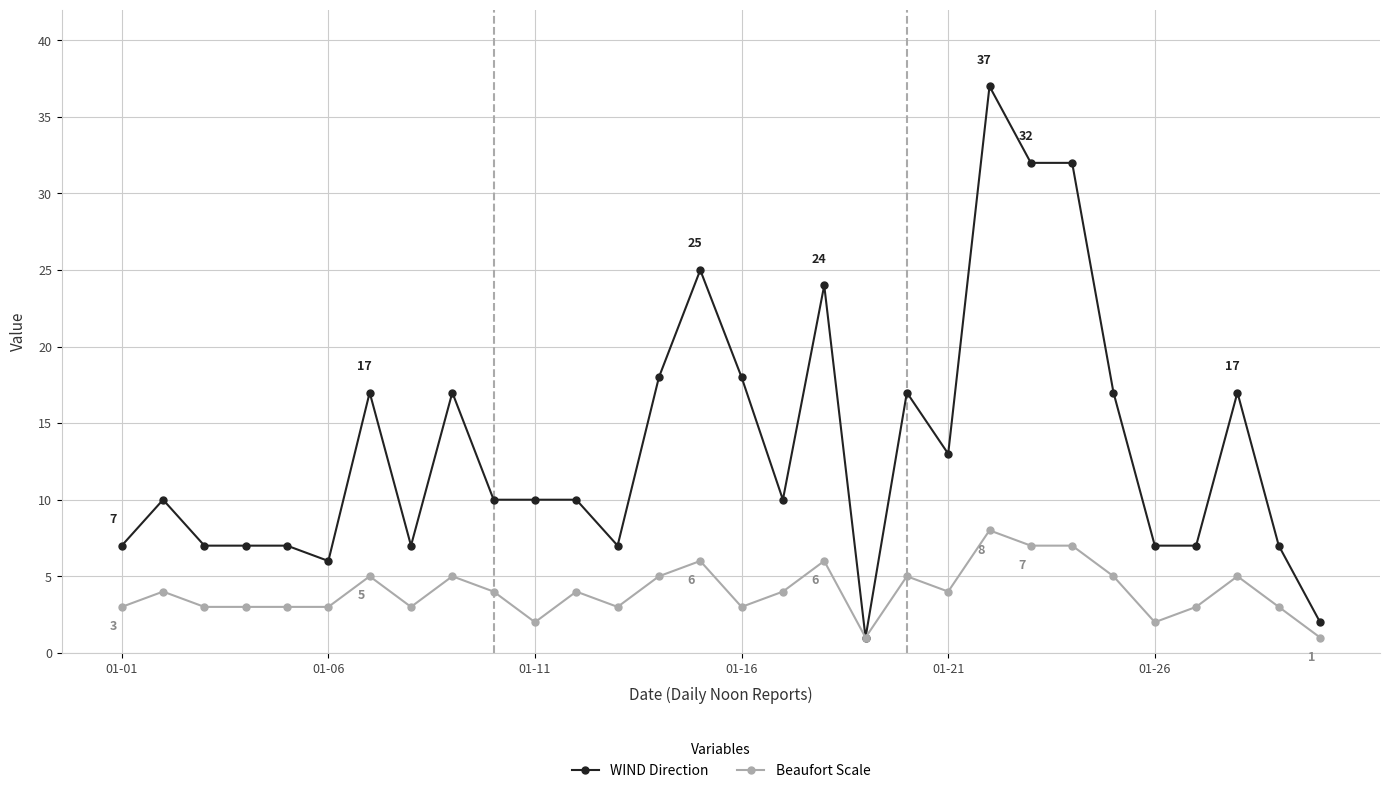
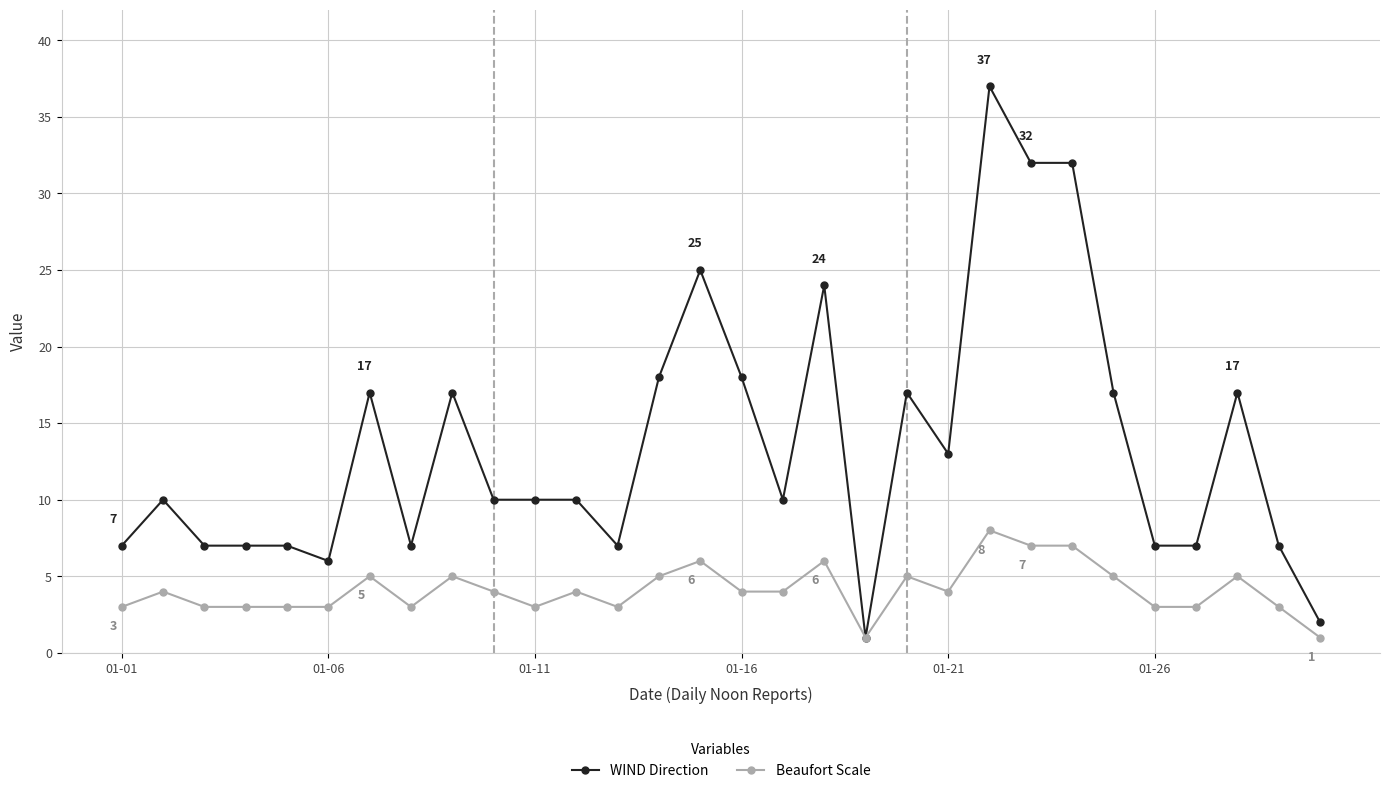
  {
    "WIND Direction": {
      "01-01": 7
    },
    "Beaufort Scale": {
      "01-06": 3,
-     "01-11": 2,
-     "01-16": 3,
+     "01-11": 3,
+     "01-16": 4,
      "01-21": 4,
-     "01-26": 2
+     "01-26": 3
    }
  }
